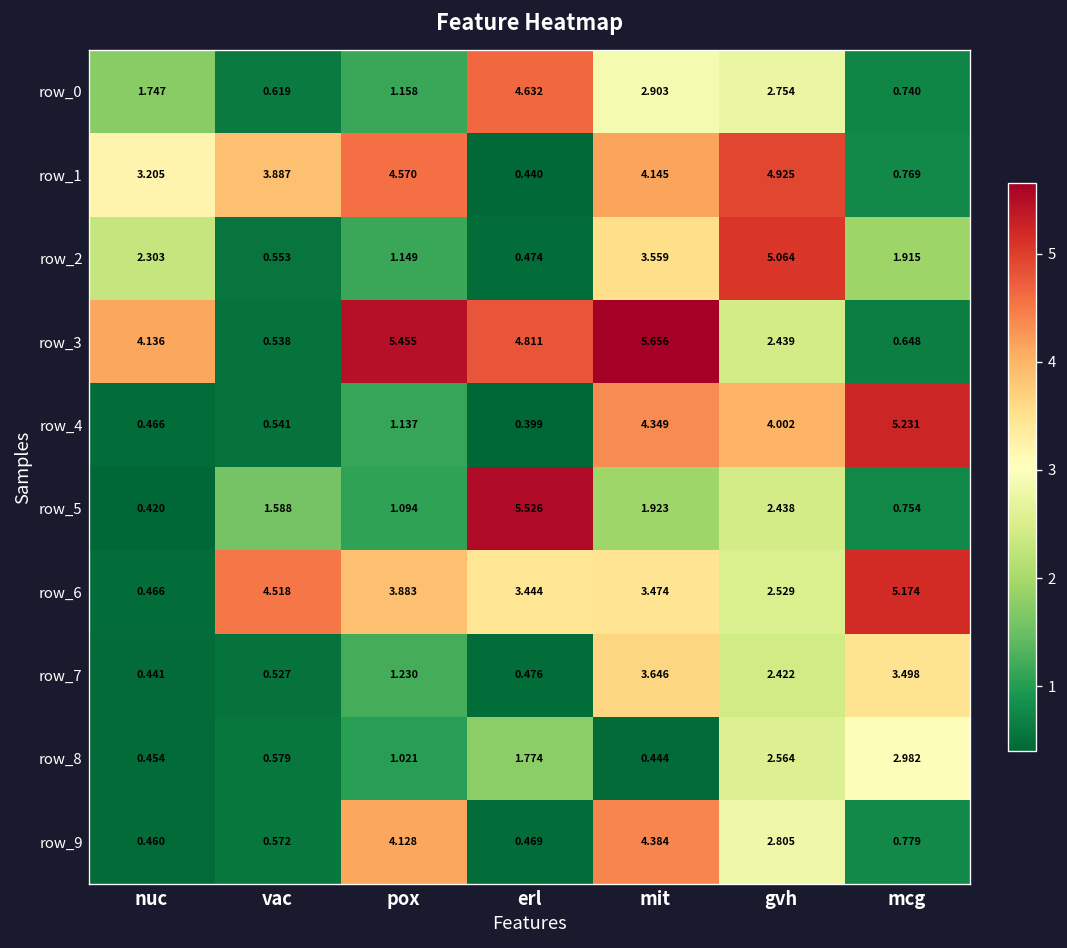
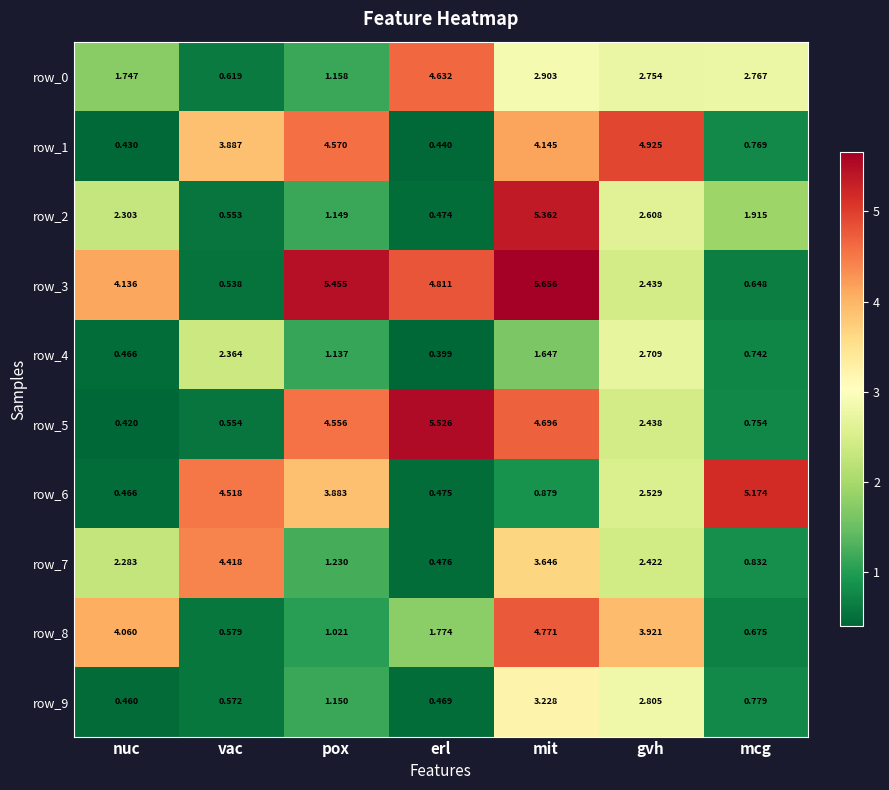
  {
    "row_0": {
      "nuc": 1.747,
      "vac": 0.619,
      "pox": 1.158,
      "erl": 4.632,
      "mit": 2.903,
      "gvh": 2.754,
-     "mcg": 0.740
+     "mcg": 2.767
    },
    "row_1": {
-     "nuc": 3.205,
+     "nuc": 0.430,
      "vac": 3.887,
      "pox": 4.570,
      "erl": 0.440,
      "mit": 4.145,
      "gvh": 4.925,
      "mcg": 0.769
    },
    "row_2": {
      "nuc": 2.303,
      "vac": 0.553,
      "pox": 1.149,
      "erl": 0.474,
-     "mit": 3.559,
-     "gvh": 5.064,
+     "mit": 5.362,
+     "gvh": 2.608,
      "mcg": 1.915
    },
    "row_3": {
      "nuc": 4.136,
      "vac": 0.538,
      "pox": 5.455,
      "erl": 4.811,
      "mit": 5.656,
      "gvh": 2.439,
      "mcg": 0.648
    },
    "row_4": {
      "nuc": 0.466,
-     "vac": 0.541,
+     "vac": 2.364,
      "pox": 1.137,
      "erl": 0.399,
-     "mit": 4.349,
-     "gvh": 4.002,
-     "mcg": 5.231
+     "mit": 1.647,
+     "gvh": 2.709,
+     "mcg": 0.742
    },
    "row_5": {
      "nuc": 0.420,
-     "vac": 1.588,
-     "pox": 1.094,
+     "vac": 0.554,
+     "pox": 4.556,
      "erl": 5.526,
-     "mit": 1.923,
+     "mit": 4.696,
      "gvh": 2.438,
      "mcg": 0.754
    },
    "row_6": {
      "nuc": 0.466,
      "vac": 4.518,
      "pox": 3.883,
-     "erl": 3.444,
-     "mit": 3.474,
+     "erl": 0.475,
+     "mit": 0.879,
      "gvh": 2.529,
      "mcg": 5.174
    },
    "row_7": {
-     "nuc": 0.441,
-     "vac": 0.527,
+     "nuc": 2.283,
+     "vac": 4.418,
      "pox": 1.230,
      "erl": 0.476,
      "mit": 3.646,
      "gvh": 2.422,
-     "mcg": 3.498
+     "mcg": 0.832
    },
    "row_8": {
-     "nuc": 0.454,
+     "nuc": 4.060,
      "vac": 0.579,
      "pox": 1.021,
      "erl": 1.774,
-     "mit": 0.444,
-     "gvh": 2.564,
-     "mcg": 2.982
+     "mit": 4.771,
+     "gvh": 3.921,
+     "mcg": 0.675
    },
    "row_9": {
      "nuc": 0.460,
      "vac": 0.572,
-     "pox": 4.128,
+     "pox": 1.150,
      "erl": 0.469,
-     "mit": 4.384,
+     "mit": 3.228,
      "gvh": 2.805,
      "mcg": 0.779
    }
  }
